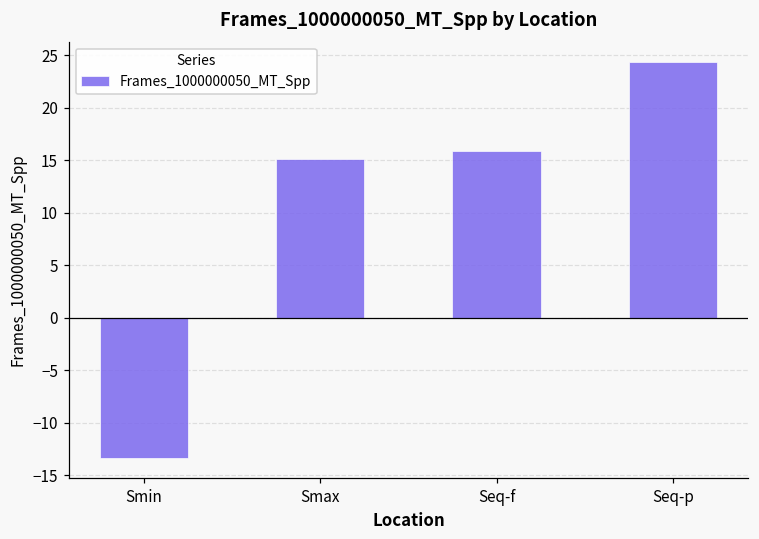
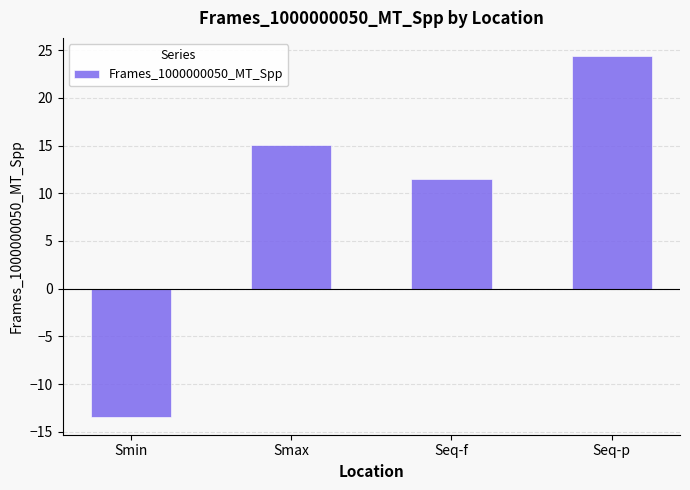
  {
    "Smin": -13,
    "Smax": 15,
-   "Seq-f": 16,
+   "Seq-f": 12,
    "Seq-p": 24
  }
